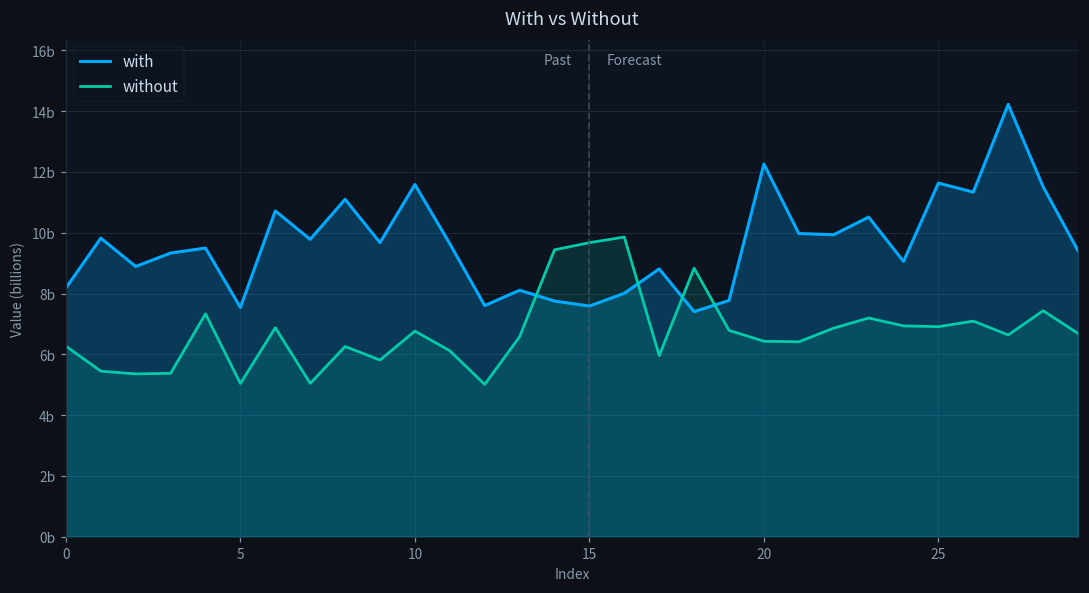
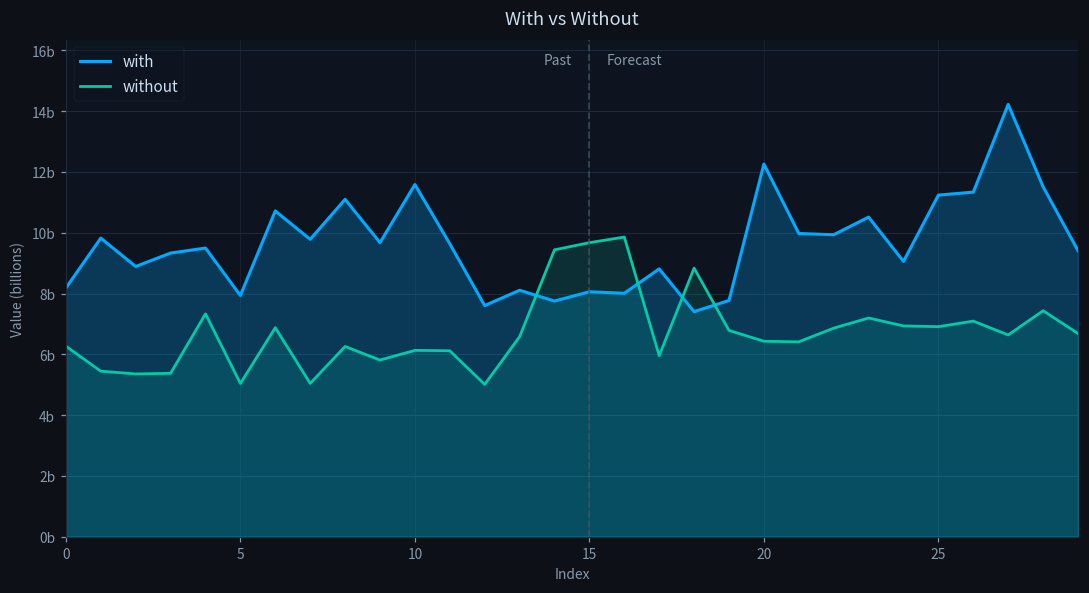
  {
    "with": {
      "0": "8.2b",
-     "5": "7.5b",
+     "5": "7.9b",
      "10": "11.6b",
-     "15": "7.6b",
+     "15": "8.1b",
      "20": "12.3b",
-     "25": "11.6b"
+     "25": "11.2b"
    },
    "without": {
      "0": "6.3b",
      "5": "5.0b",
-     "10": "6.8b",
+     "10": "6.1b",
      "15": "9.7b",
      "20": "6.4b",
      "25": "6.9b"
    }
  }
